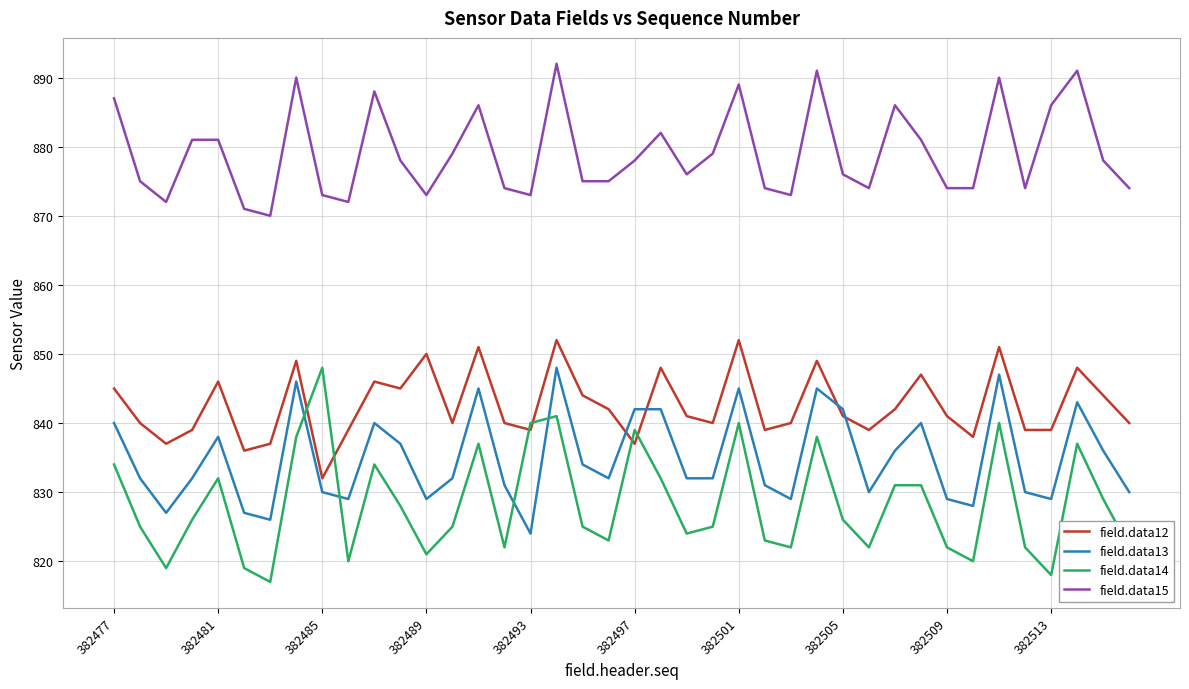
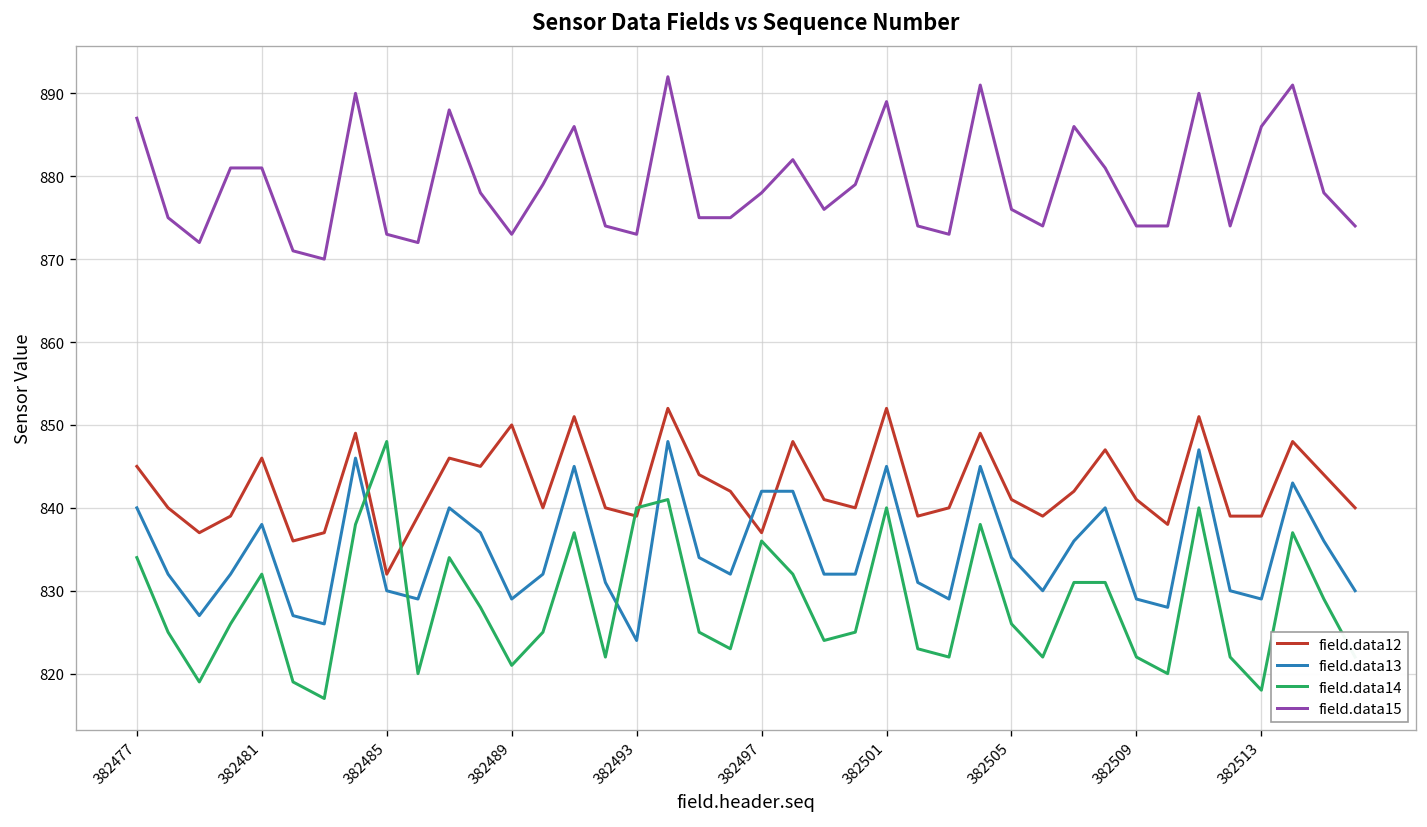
  {
    "field.data12": {
      "382477": 845,
      "382481": 846,
      "382485": 832,
      "382489": 850,
      "382493": 839,
      "382497": 837,
      "382501": 852,
      "382505": 841,
      "382509": 841,
      "382513": 839
    },
    "field.data13": {
      "382477": 840,
      "382481": 838,
      "382485": 830,
      "382489": 829,
      "382493": 824,
      "382497": 842,
      "382501": 845,
-     "382505": 842,
+     "382505": 834,
      "382509": 829,
      "382513": 829
    },
    "field.data14": {
      "382477": 834,
      "382481": 832,
      "382485": 848,
      "382489": 821,
      "382493": 840,
-     "382497": 839,
+     "382497": 836,
      "382501": 840,
      "382505": 826,
      "382509": 822,
      "382513": 818
    },
    "field.data15": {
      "382477": 887,
      "382481": 881,
      "382485": 873,
      "382489": 873,
      "382493": 873,
      "382497": 878,
      "382501": 889,
      "382505": 876,
      "382509": 874,
      "382513": 886
    }
  }
